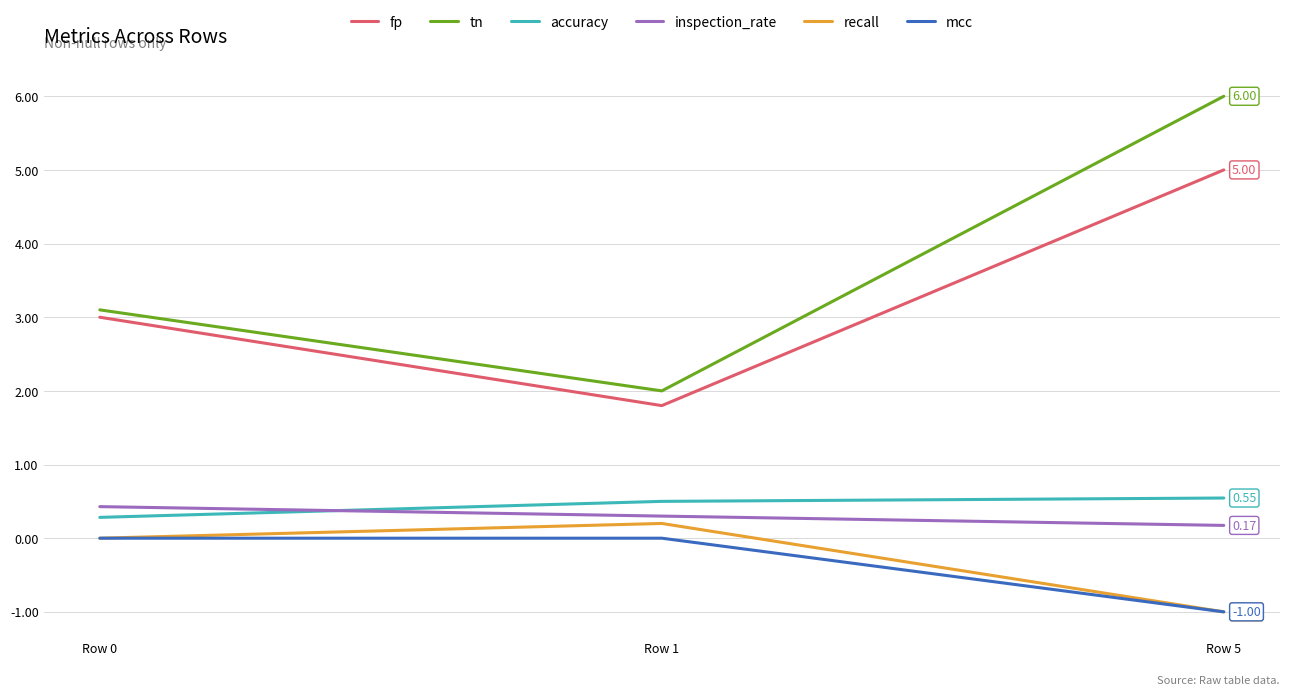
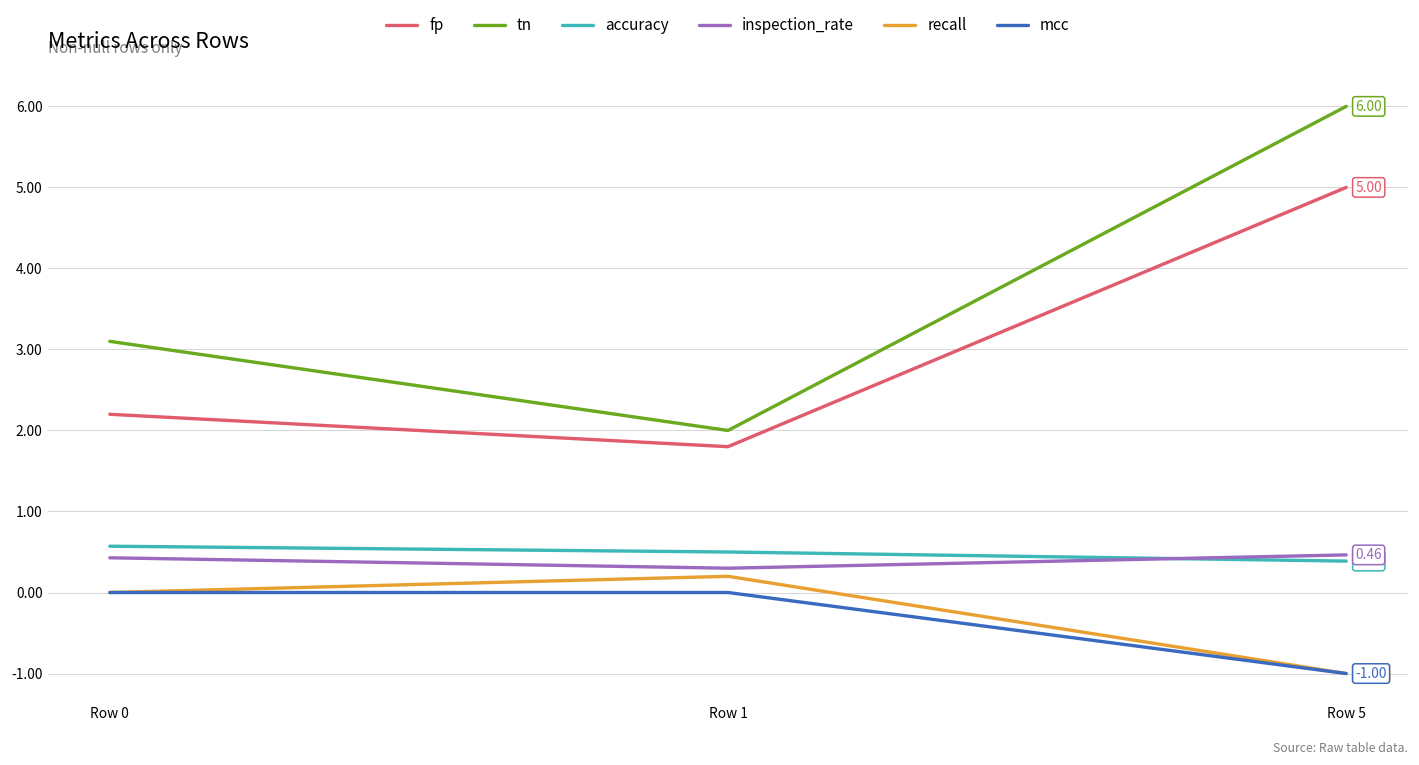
  {
    "fp": {
-     "Row 0": 3.0,
+     "Row 0": 2.2,
      "Row 1": 1.8
    },
    "tn": {
      "Row 0": 3.1,
      "Row 1": 2.0
    },
    "accuracy": {
-     "Row 0": 0.3,
-     "Row 5": 0.55
+     "Row 0": 0.6,
+     "Row 5": 0.39
    },
    "inspection_rate": {
-     "Row 5": 0.17
+     "Row 5": 0.46
    },
    "recall": {
      "Row 1": 0.2
    },
    "mcc": {
      "Row 1": 0.0
    }
  }
